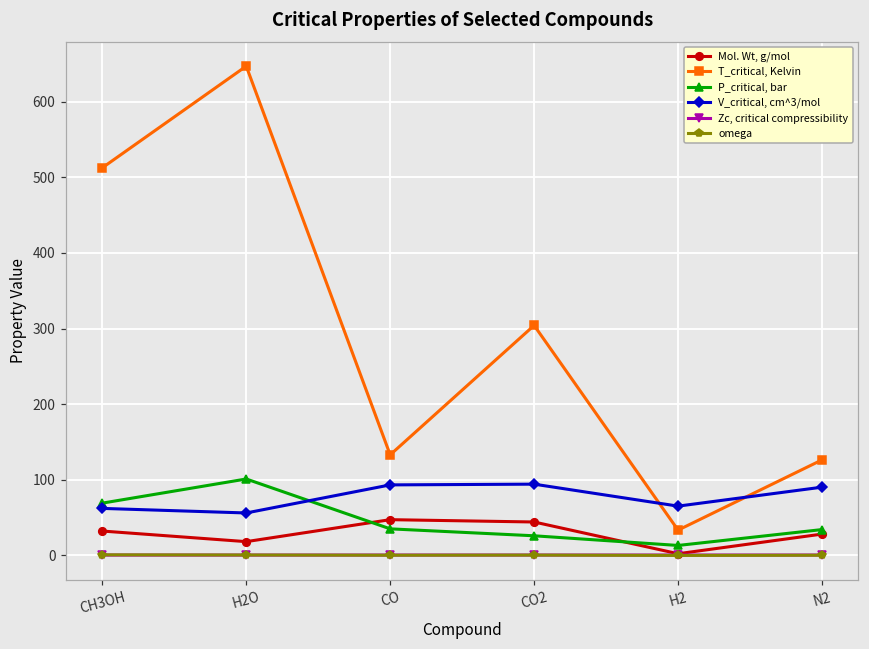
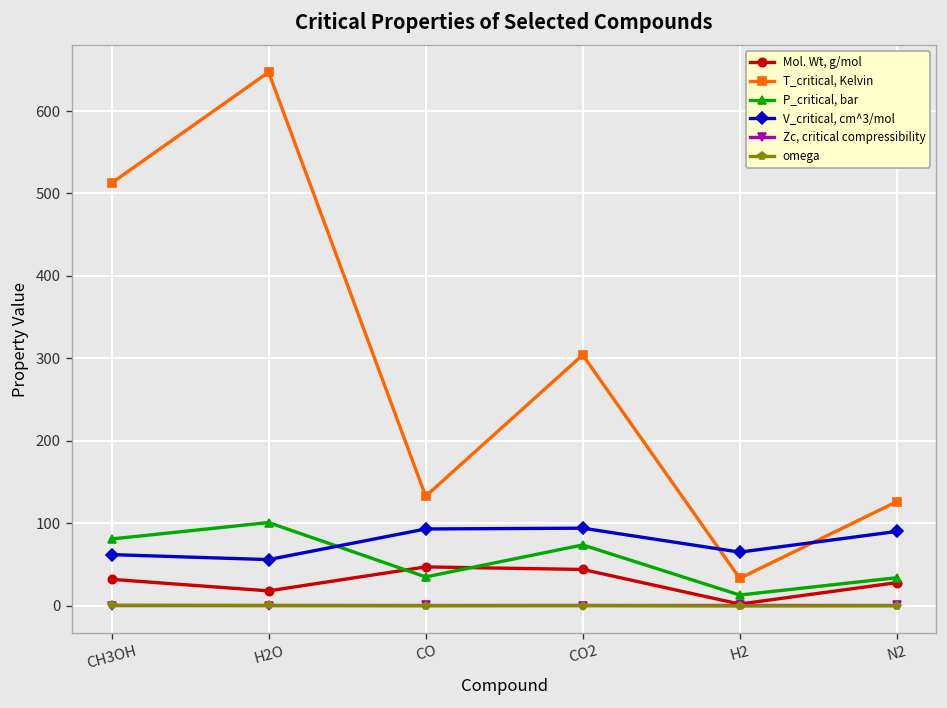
  {
    "Mol. Wt, g/mol": {
      "CH3OH": 30,
      "H2O": 20,
      "CO": 50,
      "CO2": 40,
      "N2": 30
    },
    "T_critical, Kelvin": {
      "CH3OH": 510,
      "H2O": 650,
      "CO": 130,
      "CO2": 300,
      "H2": 30,
      "N2": 130
    },
    "P_critical, bar": {
-     "CH3OH": 70,
+     "CH3OH": 80,
      "H2O": 100,
      "CO": 30,
-     "CO2": 30,
+     "CO2": 70,
      "H2": 10,
      "N2": 30
    },
    "V_critical, cm^3/mol": {
      "CH3OH": 60,
      "H2O": 60,
      "CO": 90,
      "CO2": 90,
      "H2": 70,
      "N2": 90
    }
  }
